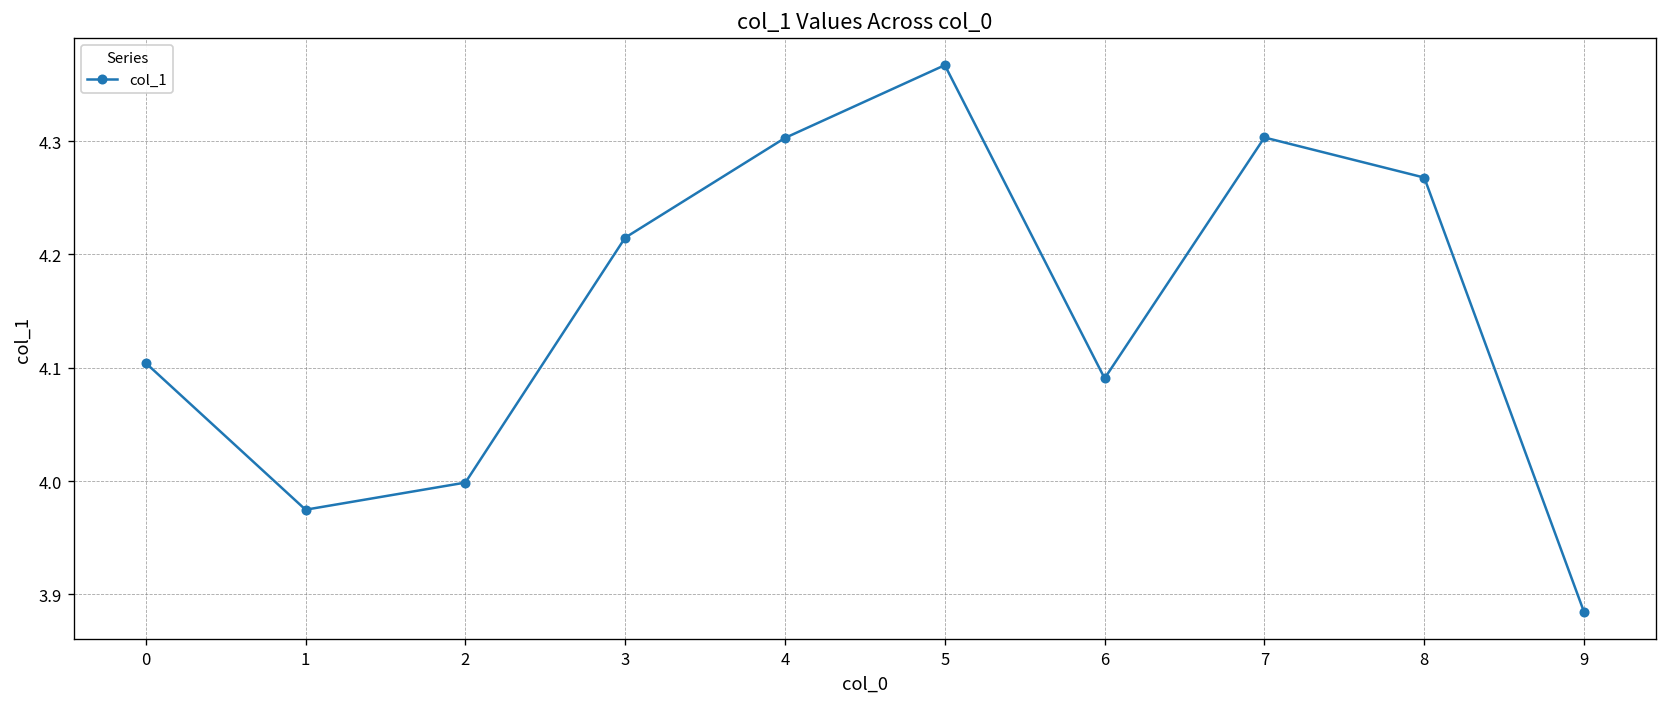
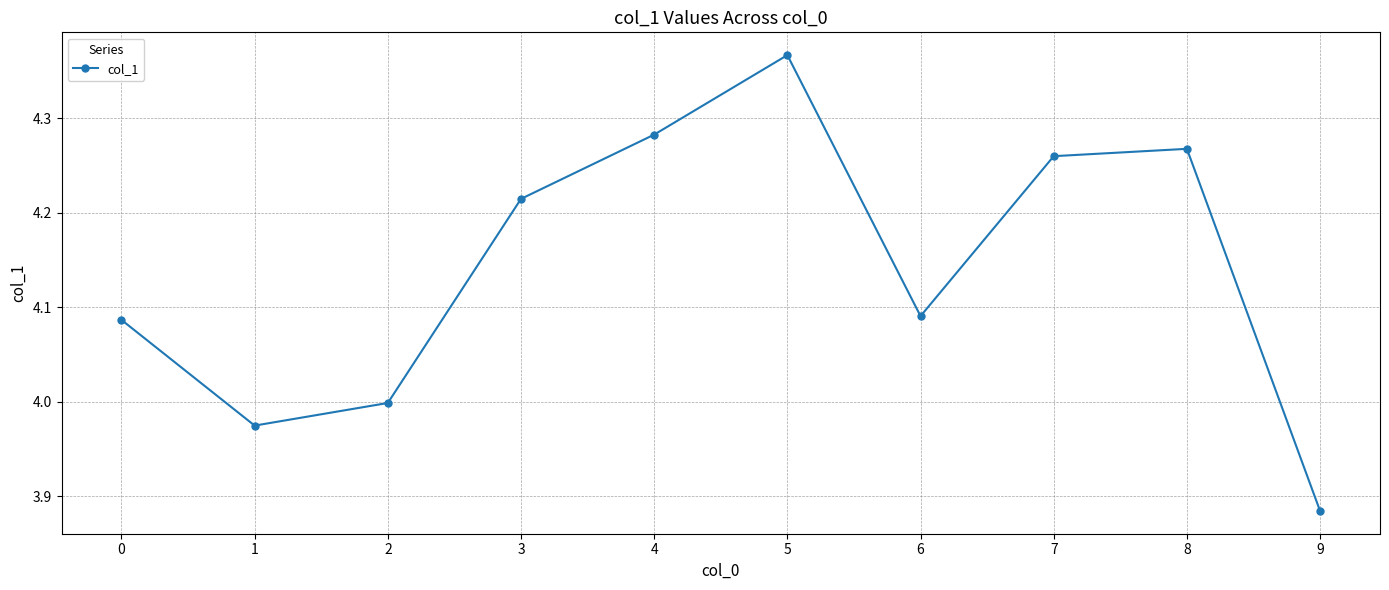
  {
-   "0": 4.10,
+   "0": 4.09,
    "1": 3.97,
    "2": 4.00,
    "3": 4.21,
-   "4": 4.30,
+   "4": 4.28,
    "5": 4.37,
    "6": 4.09,
-   "7": 4.30,
+   "7": 4.26,
    "8": 4.27,
    "9": 3.88
  }
